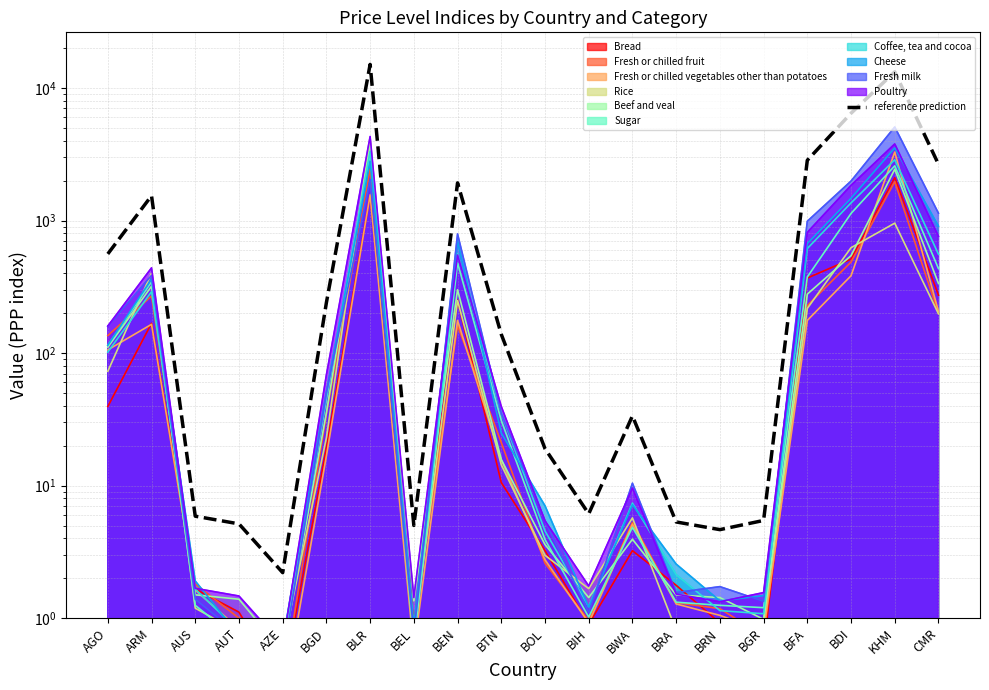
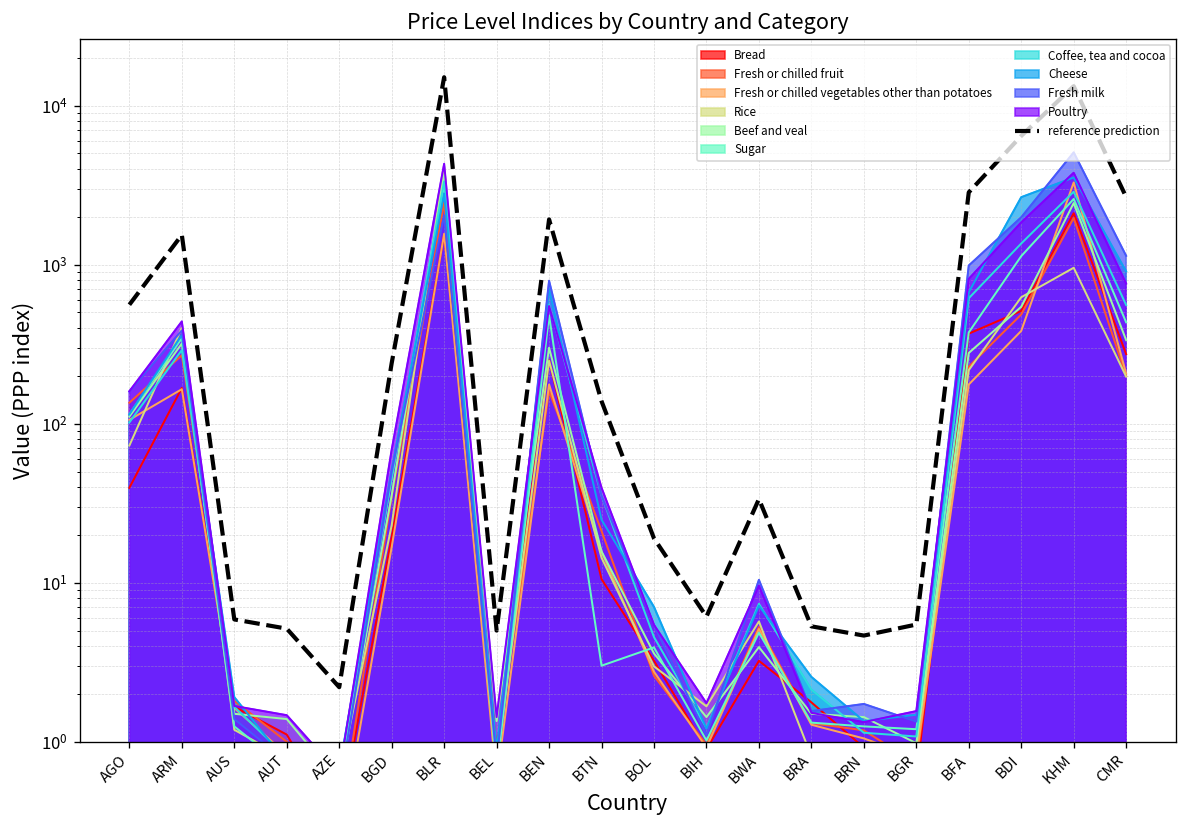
  {
    "Bread": {
      "AGO": 40,
      "AUT": 1.1,
      "BGD": 19,
      "BTN": 11,
      "BOL": 3.2,
      "BWA": 3.2,
      "BRA": 1.8,
      "BDI": 510,
      "KHM": 2100,
      "CMR": 270
    },
    "Fresh or chilled fruit": {
      "AGO": 140,
      "ARM": 270,
      "AUS": 1.8,
      "AUT": 1.0,
      "BLR": 2400,
      "BEN": 160,
      "BTN": 21,
      "BOL": 2.6,
      "BFA": 230,
      "BDI": 490,
      "KHM": 2000
    },
    "Fresh or chilled vegetables other than potatoes": {
      "BGD": 17,
      "BEN": 180,
      "BOL": 2.8,
      "BRN": 1.1,
      "BFA": 180,
      "BDI": 380,
      "KHM": 3300
    },
    "Rice": {
      "AGO": 70,
      "AUS": 1.2,
      "BGD": 23,
      "BTN": 14,
      "BOL": 3.0,
      "BIH": 1.7,
      "BWA": 5.7,
      "BFA": 220,
      "BDI": 600,
      "KHM": 1000
    },
    "Beef and veal": {
      "ARM": 320,
      "AUS": 1.5,
      "AUT": 1.4,
      "BLR": 3700,
      "BEL": 1.4,
      "BEN": 300,
      "BOL": 3.6,
      "BIH": 1.4,
      "BWA": 3.9,
      "BRN": 1.4,
      "BFA": 280,
      "BDI": 540,
      "KHM": 2400,
      "CMR": 330
    },
    "Sugar": {
      "ARM": 340,
      "AUS": 1.3,
      "BEN": 480,
-     "BTN": 31,
+     "BTN": 3.0,
      "BOL": 3.9,
      "BIH": 1.0,
      "BWA": 4.9,
      "BRN": 1.3,
      "BGR": 1.2,
      "BDI": 1100,
      "KHM": 2600,
      "CMR": 430
    },
    "Coffee, tea and cocoa": {
      "ARM": 290,
      "BOL": 4.6,
      "BRA": 2.1,
      "BGR": 1.1,
      "BFA": 600,
      "BDI": 1400,
      "KHM": 2900,
      "CMR": 560
    },
    "Cheese": {
      "ARM": 360,
      "AUS": 1.9,
      "BLR": 2800,
      "BEN": 700,
      "BTN": 25,
      "BOL": 7,
      "BRA": 2.6,
      "BGR": 1.5,
      "BFA": 700,
-     "BDI": 1500,
+     "BDI": 2700,
      "KHM": 3500,
      "CMR": 900
    },
    "Fresh milk": {
      "AUS": 1.4,
      "BLR": 2000,
      "BEN": 800,
      "BIH": 1.1,
      "BWA": 10,
      "BRN": 1.7,
      "BGR": 1.3,
      "BFA": 1000,
      "BDI": 2000,
      "CMR": 1100
    },
    "Poultry": {
      "ARM": 440,
      "AUT": 1.5,
      "BGD": 70,
      "BEL": 1.4,
      "BTN": 40,
      "BIH": 1.8,
      "BWA": 10,
      "BGR": 1.6,
      "BFA": 800,
      "BDI": 1800,
      "KHM": 3800,
      "CMR": 800
    },
    "reference prediction": {
      "AGO": 560,
      "ARM": 1500,
      "AUS": 6,
      "AUT": 5.1,
      "AZE": 2.2,
      "BGD": 240,
      "BLR": 15000,
      "BEL": 5.0,
      "BEN": 1900,
      "BTN": 140,
      "BOL": 19,
      "BIH": 6,
      "BWA": 34,
      "BRA": 5.3,
      "BRN": 4.7,
      "BGR": 5.5,
      "BFA": 2800,
      "CMR": 2700
    }
  }
